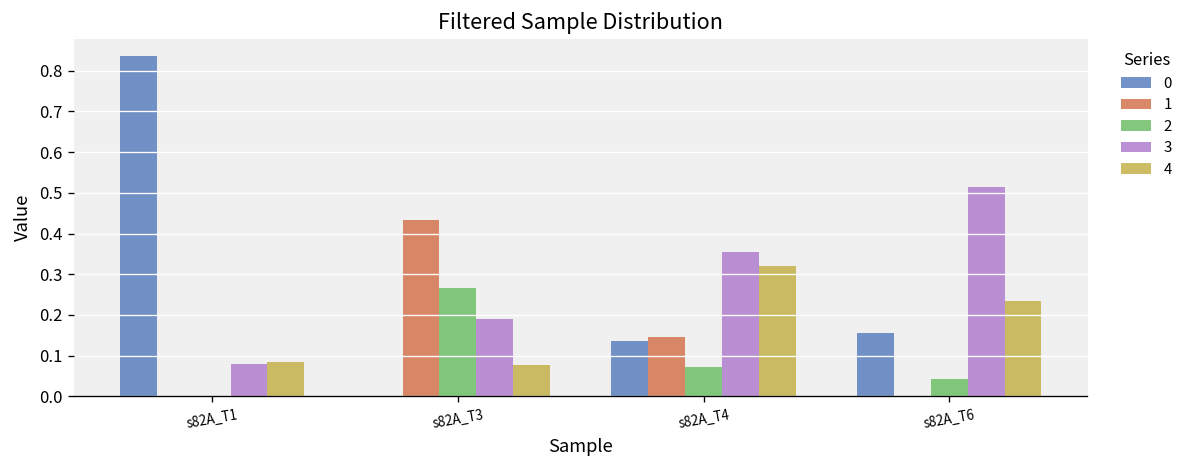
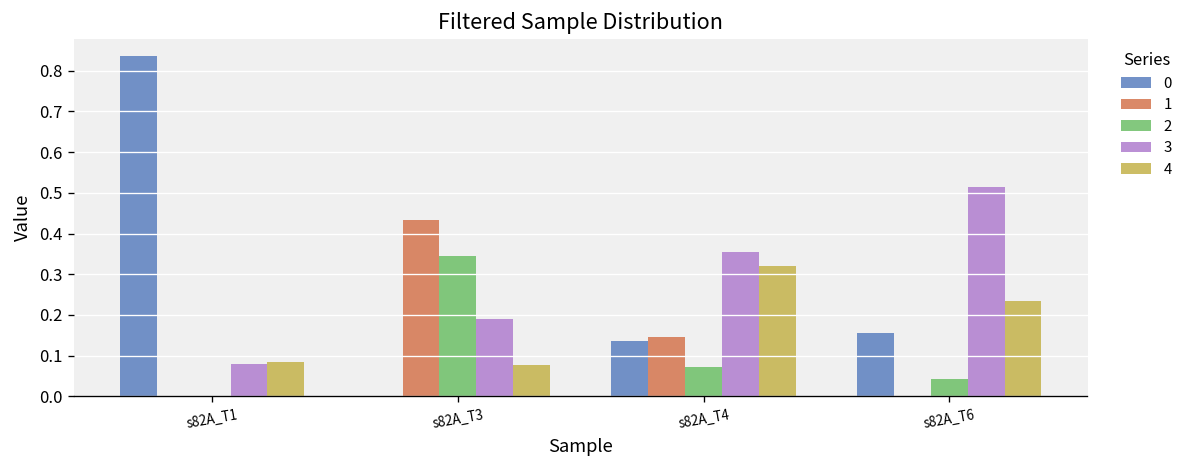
  {
    "0": {
      "s82A_T1": 0.84,
      "s82A_T4": 0.14,
      "s82A_T6": 0.16
    },
    "1": {
      "s82A_T3": 0.43,
      "s82A_T4": 0.14
    },
    "2": {
-     "s82A_T3": 0.27,
+     "s82A_T3": 0.35,
      "s82A_T4": 0.07,
      "s82A_T6": 0.04
    },
    "3": {
      "s82A_T1": 0.08,
      "s82A_T3": 0.19,
      "s82A_T4": 0.35,
      "s82A_T6": 0.52
    },
    "4": {
      "s82A_T1": 0.08,
      "s82A_T3": 0.08,
      "s82A_T4": 0.32,
      "s82A_T6": 0.23
    }
  }
